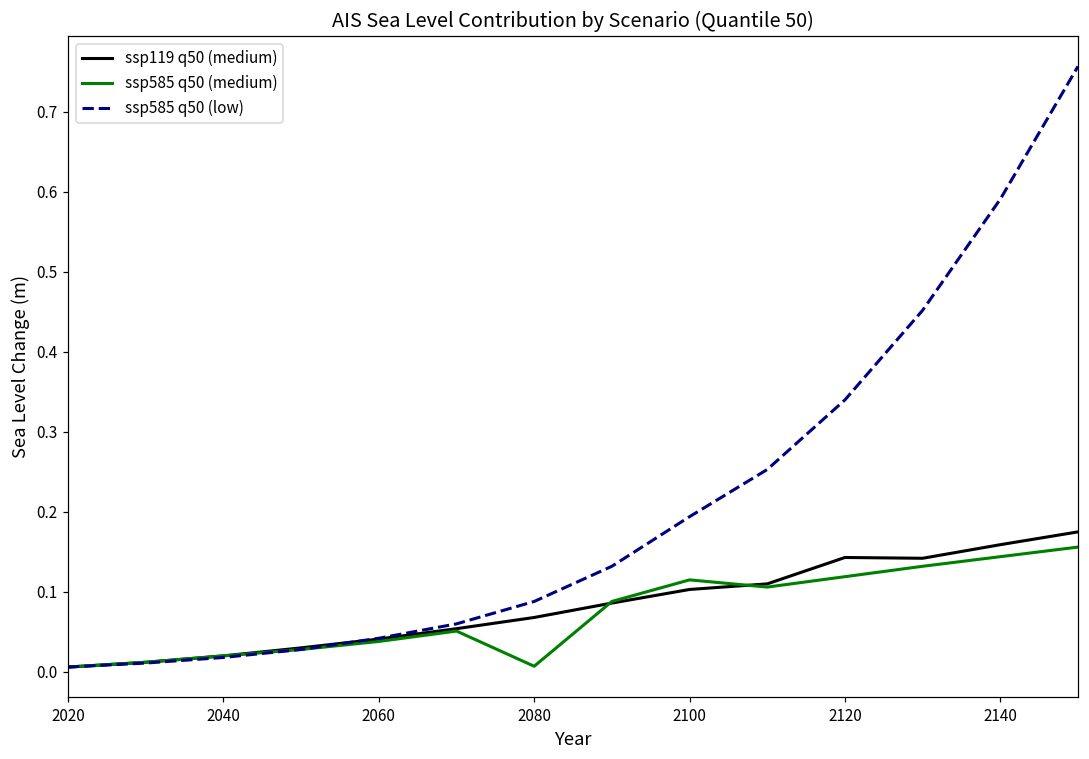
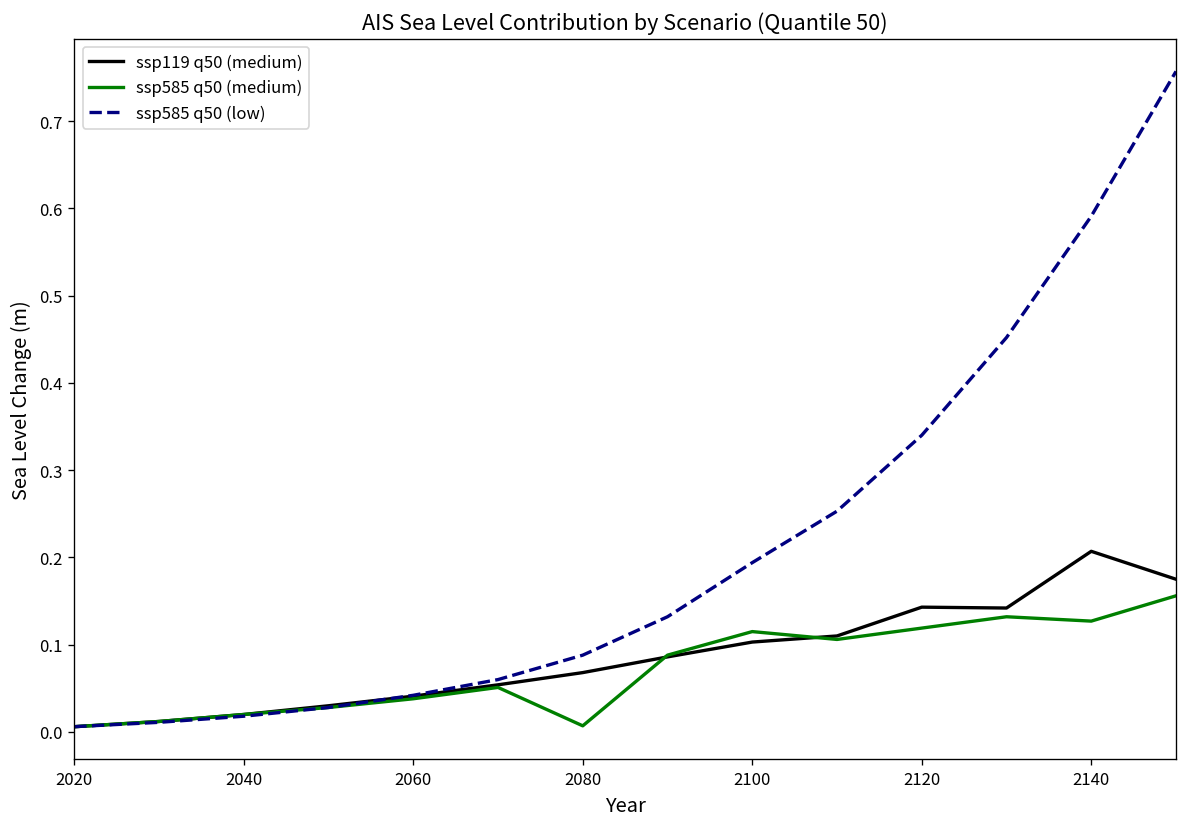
  {
    "ssp119 q50 (medium)": {
      "2080": 0.07,
      "2100": 0.10,
      "2120": 0.14,
-     "2140": 0.16
+     "2140": 0.21
    },
    "ssp585 q50 (medium)": {
      "2080": 0.01,
      "2100": 0.12,
      "2120": 0.12,
-     "2140": 0.14
+     "2140": 0.13
    },
    "ssp585 q50 (low)": {
      "2080": 0.09,
      "2100": 0.19,
      "2120": 0.34,
      "2140": 0.59
    }
  }
